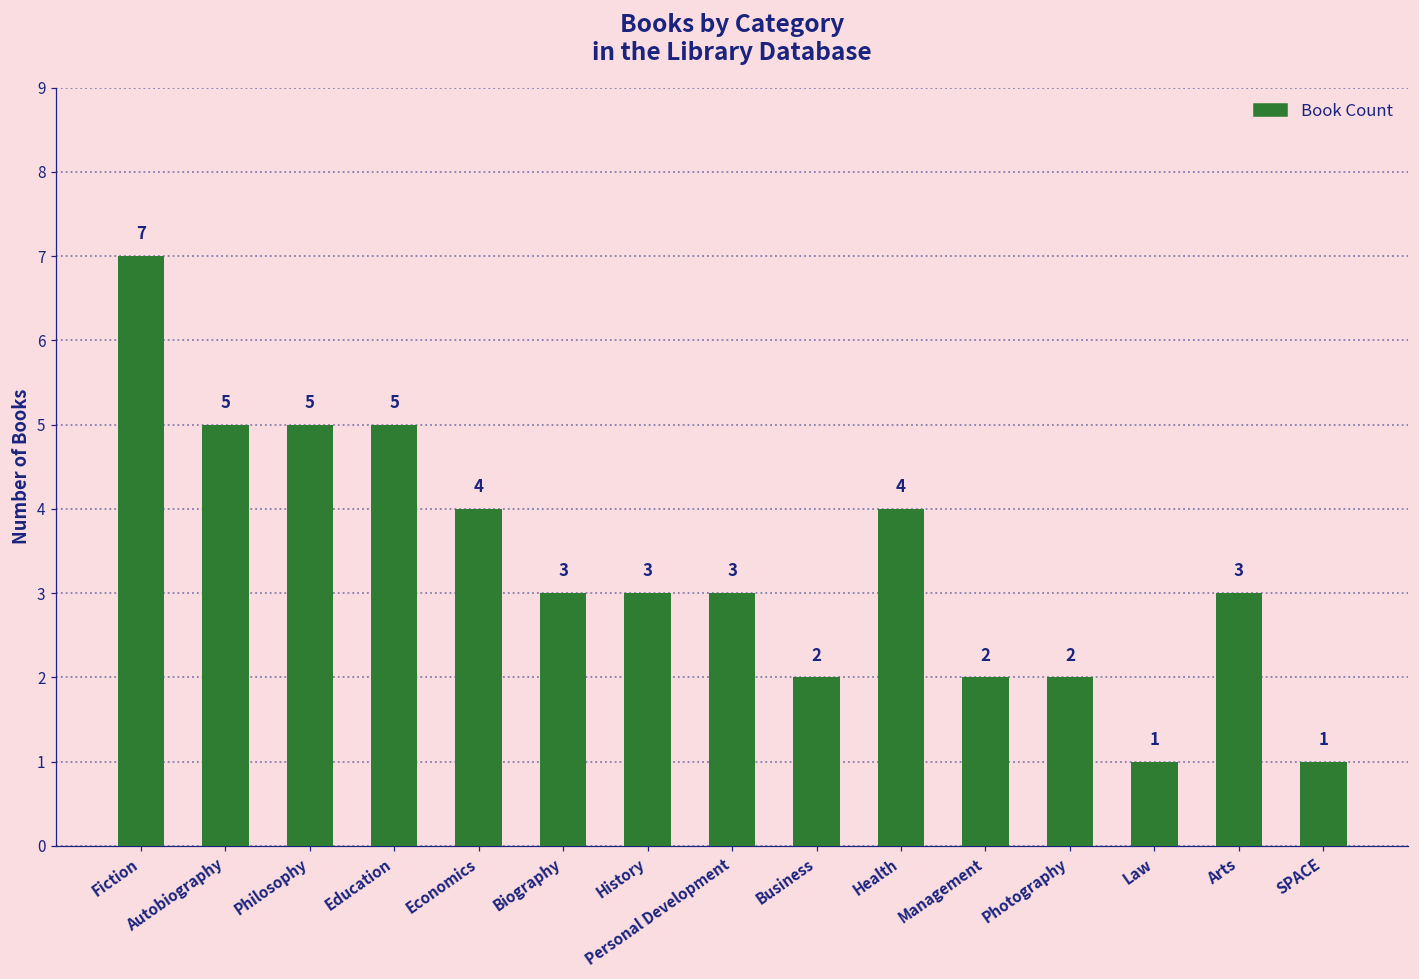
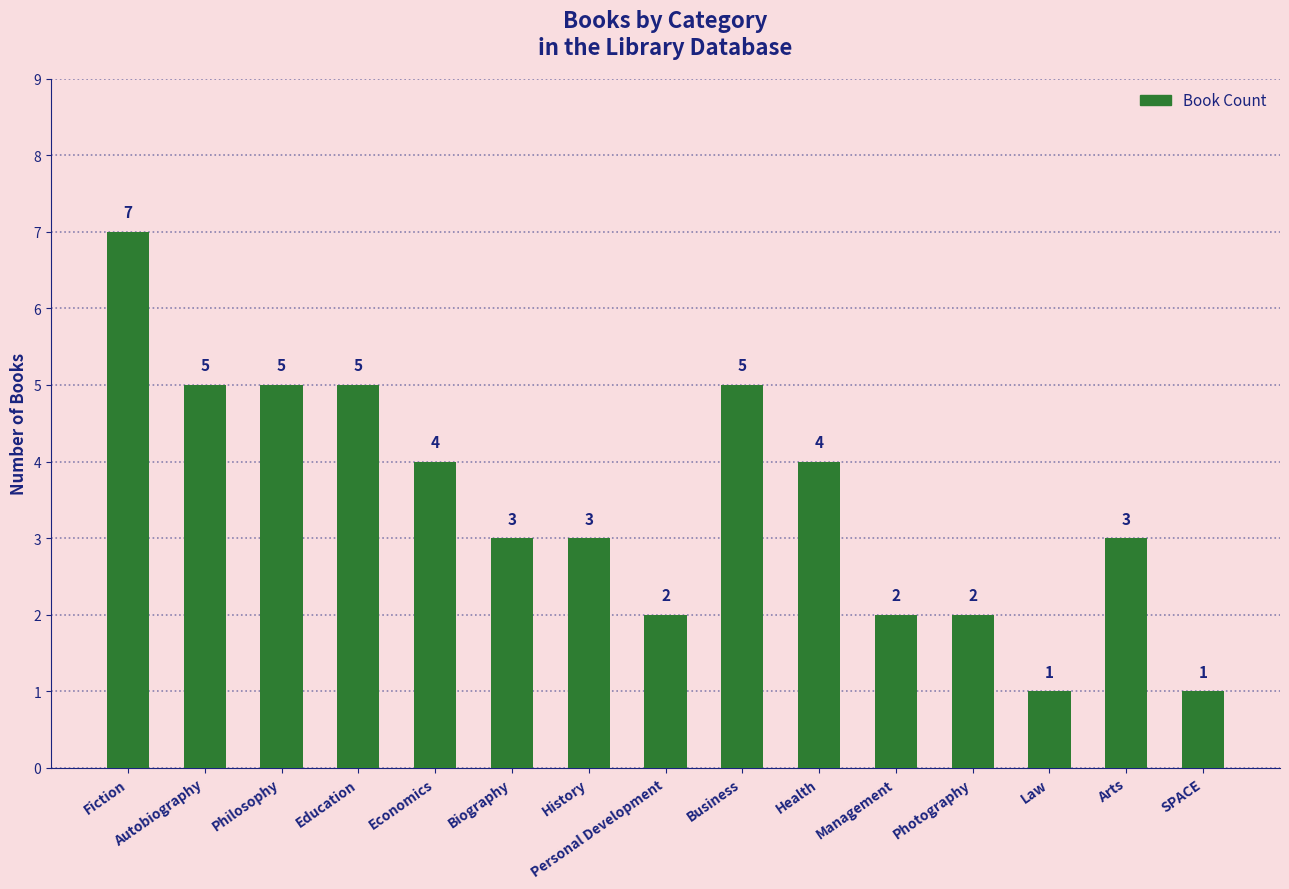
  {
    "Fiction": 7,
    "Autobiography": 5,
    "Philosophy": 5,
    "Education": 5,
    "Economics": 4,
    "Biography": 3,
    "History": 3,
-   "Personal Development": 3,
-   "Business": 2,
+   "Personal Development": 2,
+   "Business": 5,
    "Health": 4,
    "Management": 2,
    "Photography": 2,
    "Law": 1,
    "Arts": 3,
    "SPACE": 1
  }
